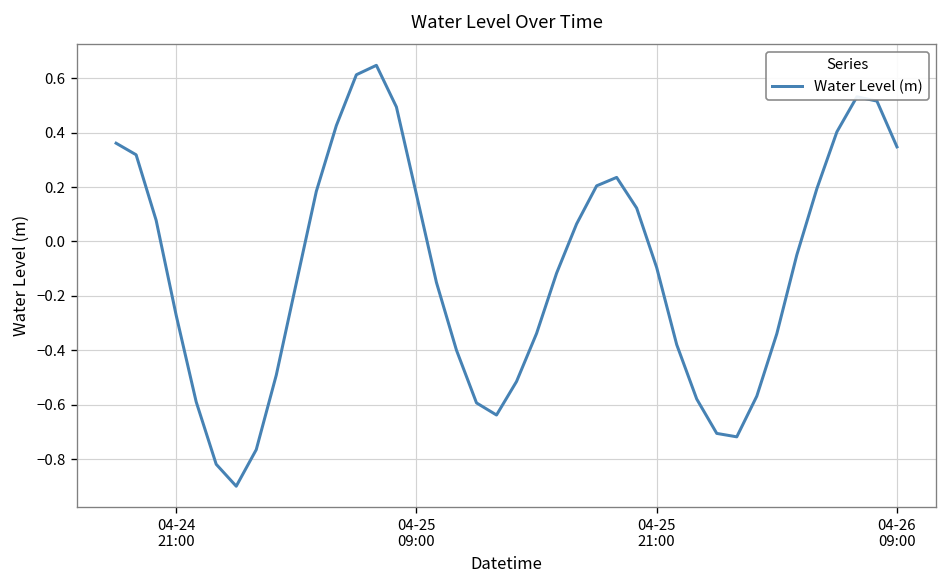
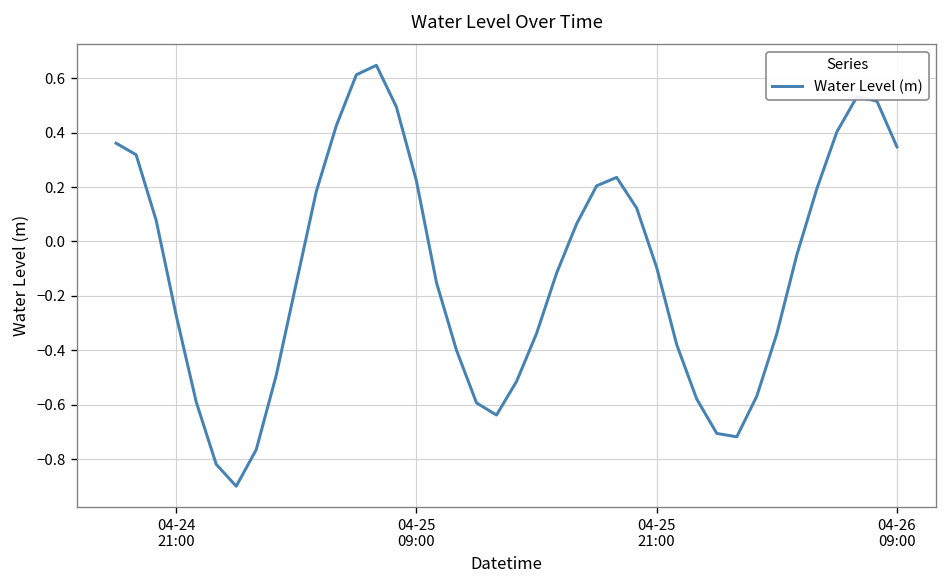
  {
    "04-24 21:00": -0.27,
-   "04-25 09:00": 0.17,
+   "04-25 09:00": 0.22,
    "04-25 21:00": -0.10,
    "04-26 09:00": 0.35
  }
